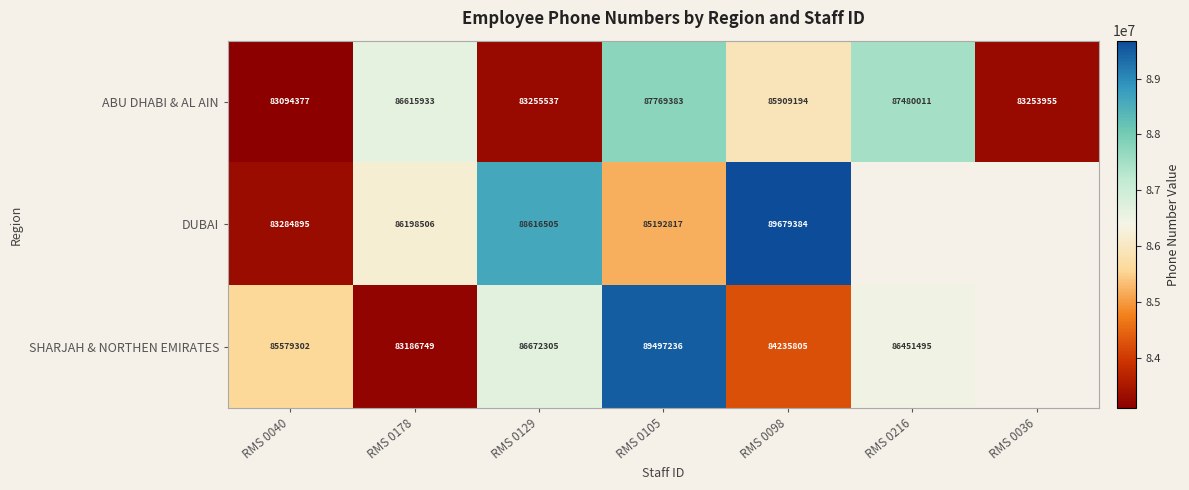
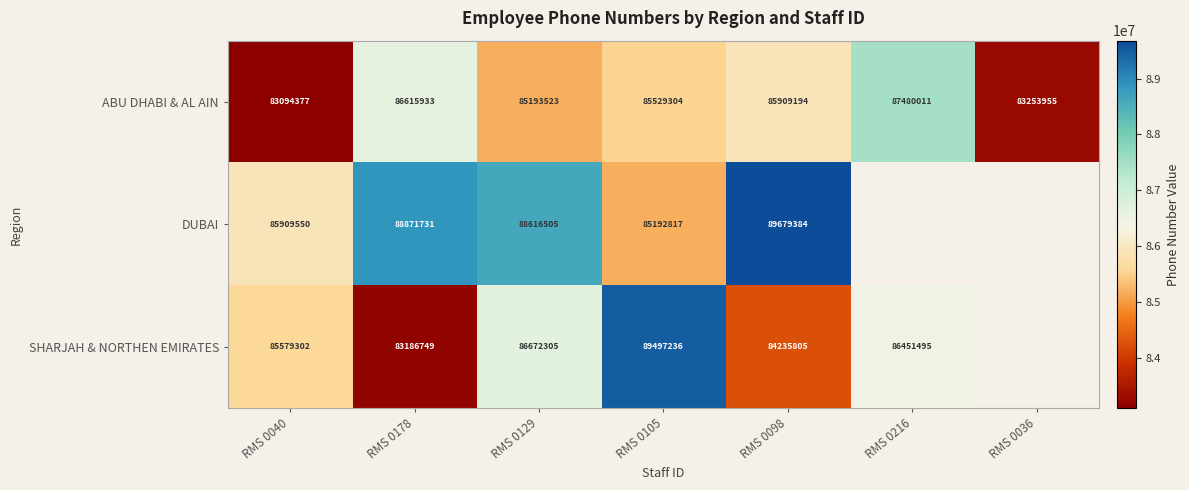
  {
    "ABU DHABI & AL AIN": {
      "RMS 0040": 83094377,
      "RMS 0178": 86615933,
-     "RMS 0129": 83255537,
-     "RMS 0105": 87769383,
+     "RMS 0129": 85193523,
+     "RMS 0105": 85529304,
      "RMS 0098": 85909194,
      "RMS 0216": 87480011,
      "RMS 0036": 83253955
    },
    "DUBAI": {
-     "RMS 0040": 83284895,
-     "RMS 0178": 86198506,
+     "RMS 0040": 85909550,
+     "RMS 0178": 88871731,
      "RMS 0129": 88616505,
      "RMS 0105": 85192817,
      "RMS 0098": 89679384
    },
    "SHARJAH & NORTHEN EMIRATES": {
      "RMS 0040": 85579302,
      "RMS 0178": 83186749,
      "RMS 0129": 86672305,
      "RMS 0105": 89497236,
      "RMS 0098": 84235805,
      "RMS 0216": 86451495
    }
  }
